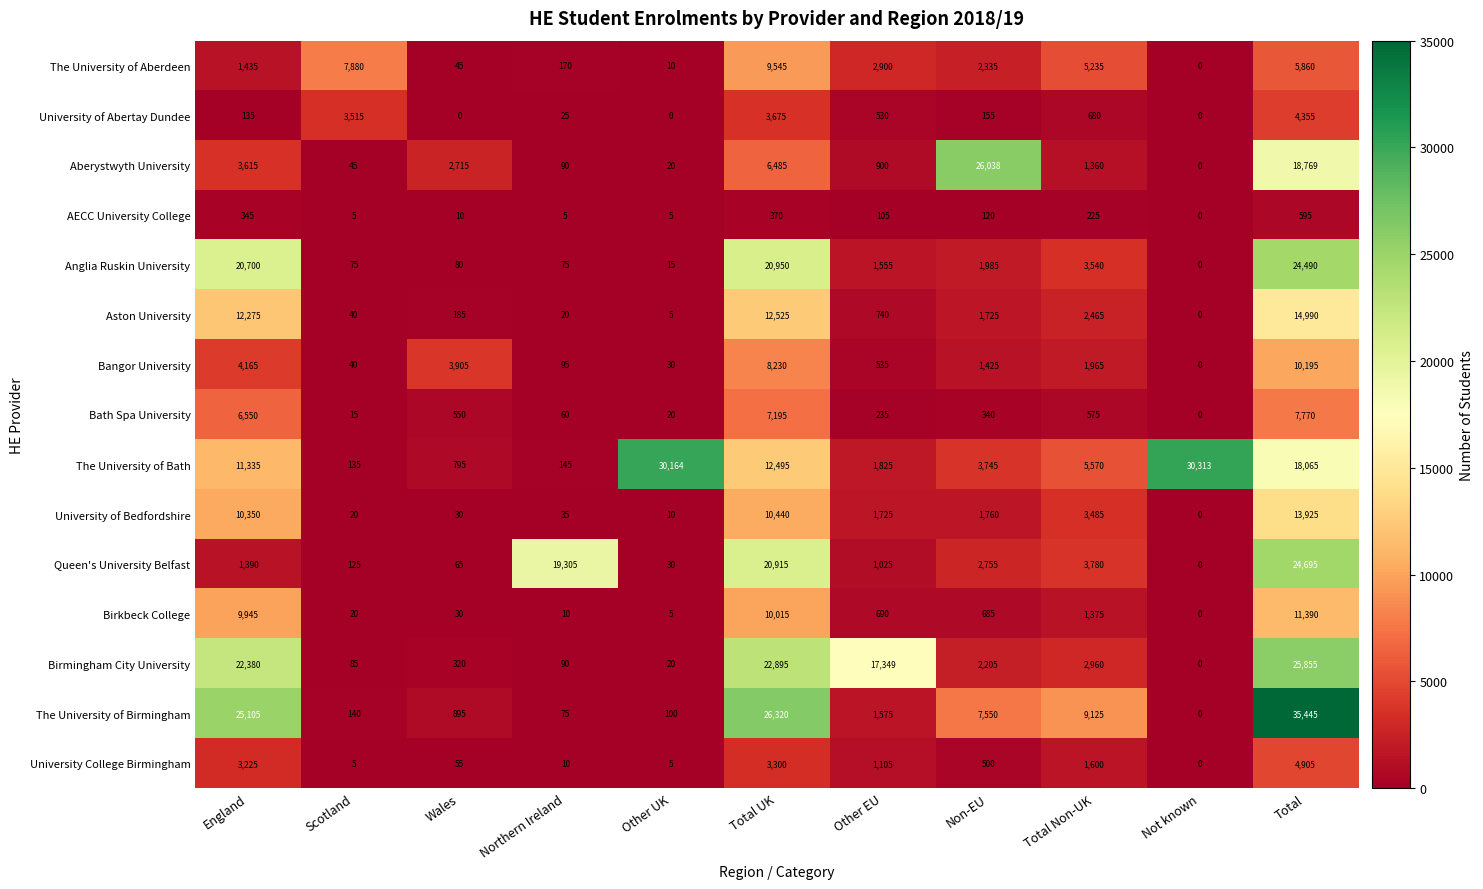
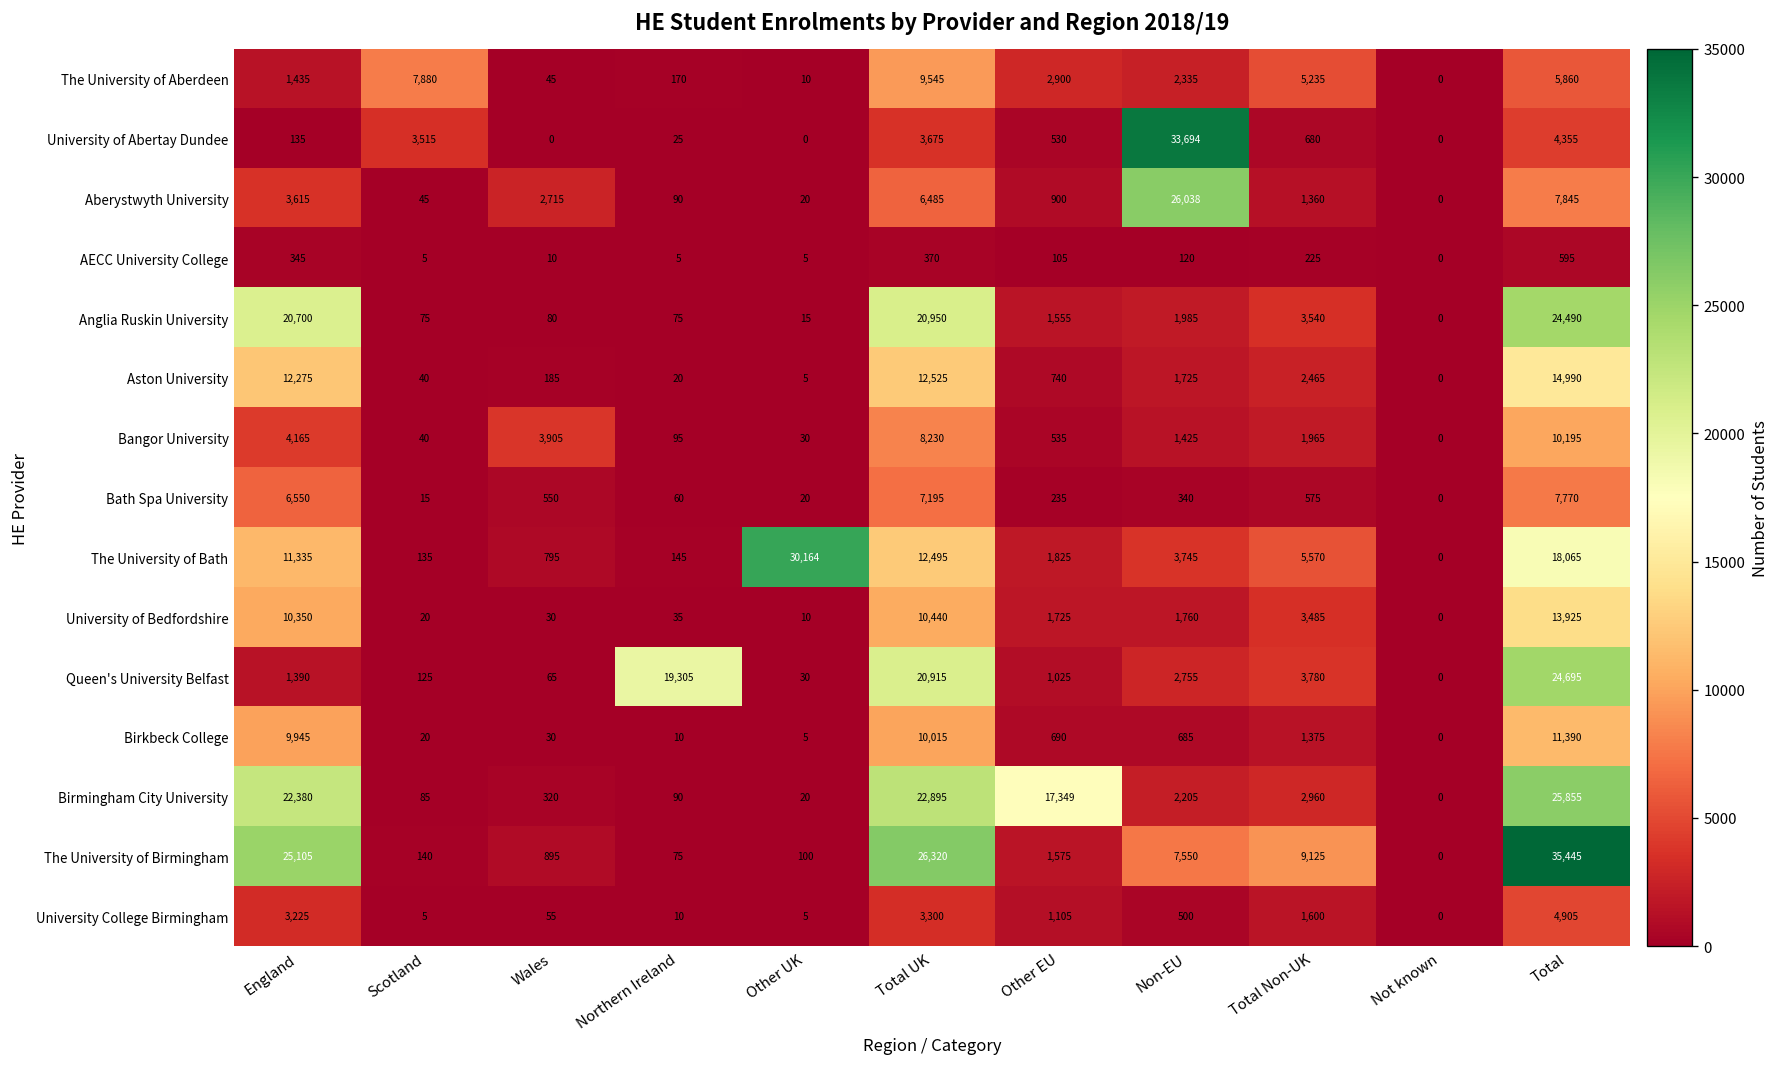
  {
    "The University of Aberdeen": {
      "England": "1,435",
      "Scotland": "7,880",
      "Wales": "45",
      "Northern Ireland": "170",
      "Other UK": "10",
      "Total UK": "9,545",
      "Other EU": "2,900",
      "Non-EU": "2,335",
      "Total Non-UK": "5,235",
      "Not known": "0",
      "Total": "5,860"
    },
    "University of Abertay Dundee": {
      "England": "135",
      "Scotland": "3,515",
      "Wales": "0",
      "Northern Ireland": "25",
      "Other UK": "0",
      "Total UK": "3,675",
      "Other EU": "530",
-     "Non-EU": "155",
+     "Non-EU": "33,694",
      "Total Non-UK": "680",
      "Not known": "0",
      "Total": "4,355"
    },
    "Aberystwyth University": {
      "England": "3,615",
      "Scotland": "45",
      "Wales": "2,715",
      "Northern Ireland": "90",
      "Other UK": "20",
      "Total UK": "6,485",
      "Other EU": "900",
      "Non-EU": "26,038",
      "Total Non-UK": "1,360",
      "Not known": "0",
-     "Total": "18,769"
+     "Total": "7,845"
    },
    "AECC University College": {
      "England": "345",
      "Scotland": "5",
      "Wales": "10",
      "Northern Ireland": "5",
      "Other UK": "5",
      "Total UK": "370",
      "Other EU": "105",
      "Non-EU": "120",
      "Total Non-UK": "225",
      "Not known": "0",
      "Total": "595"
    },
    "Anglia Ruskin University": {
      "England": "20,700",
      "Scotland": "75",
      "Wales": "80",
      "Northern Ireland": "75",
      "Other UK": "15",
      "Total UK": "20,950",
      "Other EU": "1,555",
      "Non-EU": "1,985",
      "Total Non-UK": "3,540",
      "Not known": "0",
      "Total": "24,490"
    },
    "Aston University": {
      "England": "12,275",
      "Scotland": "40",
      "Wales": "185",
      "Northern Ireland": "20",
      "Other UK": "5",
      "Total UK": "12,525",
      "Other EU": "740",
      "Non-EU": "1,725",
      "Total Non-UK": "2,465",
      "Not known": "0",
      "Total": "14,990"
    },
    "Bangor University": {
      "England": "4,165",
      "Scotland": "40",
      "Wales": "3,905",
      "Northern Ireland": "95",
      "Other UK": "30",
      "Total UK": "8,230",
      "Other EU": "535",
      "Non-EU": "1,425",
      "Total Non-UK": "1,965",
      "Not known": "0",
      "Total": "10,195"
    },
    "Bath Spa University": {
      "England": "6,550",
      "Scotland": "15",
      "Wales": "550",
      "Northern Ireland": "60",
      "Other UK": "20",
      "Total UK": "7,195",
      "Other EU": "235",
      "Non-EU": "340",
      "Total Non-UK": "575",
      "Not known": "0",
      "Total": "7,770"
    },
    "The University of Bath": {
      "England": "11,335",
      "Scotland": "135",
      "Wales": "795",
      "Northern Ireland": "145",
      "Other UK": "30,164",
      "Total UK": "12,495",
      "Other EU": "1,825",
      "Non-EU": "3,745",
      "Total Non-UK": "5,570",
-     "Not known": "30,313",
+     "Not known": "0",
      "Total": "18,065"
    },
    "University of Bedfordshire": {
      "England": "10,350",
      "Scotland": "20",
      "Wales": "30",
      "Northern Ireland": "35",
      "Other UK": "10",
      "Total UK": "10,440",
      "Other EU": "1,725",
      "Non-EU": "1,760",
      "Total Non-UK": "3,485",
      "Not known": "0",
      "Total": "13,925"
    },
    "Queen's University Belfast": {
      "England": "1,390",
      "Scotland": "125",
      "Wales": "65",
      "Northern Ireland": "19,305",
      "Other UK": "30",
      "Total UK": "20,915",
      "Other EU": "1,025",
      "Non-EU": "2,755",
      "Total Non-UK": "3,780",
      "Not known": "0",
      "Total": "24,695"
    },
    "Birkbeck College": {
      "England": "9,945",
      "Scotland": "20",
      "Wales": "30",
      "Northern Ireland": "10",
      "Other UK": "5",
      "Total UK": "10,015",
      "Other EU": "690",
      "Non-EU": "685",
      "Total Non-UK": "1,375",
      "Not known": "0",
      "Total": "11,390"
    },
    "Birmingham City University": {
      "England": "22,380",
      "Scotland": "85",
      "Wales": "320",
      "Northern Ireland": "90",
      "Other UK": "20",
      "Total UK": "22,895",
      "Other EU": "17,349",
      "Non-EU": "2,205",
      "Total Non-UK": "2,960",
      "Not known": "0",
      "Total": "25,855"
    },
    "The University of Birmingham": {
      "England": "25,105",
      "Scotland": "140",
      "Wales": "895",
      "Northern Ireland": "75",
      "Other UK": "100",
      "Total UK": "26,320",
      "Other EU": "1,575",
      "Non-EU": "7,550",
      "Total Non-UK": "9,125",
      "Not known": "0",
      "Total": "35,445"
    },
    "University College Birmingham": {
      "England": "3,225",
      "Scotland": "5",
      "Wales": "55",
      "Northern Ireland": "10",
      "Other UK": "5",
      "Total UK": "3,300",
      "Other EU": "1,105",
      "Non-EU": "500",
      "Total Non-UK": "1,600",
      "Not known": "0",
      "Total": "4,905"
    }
  }
